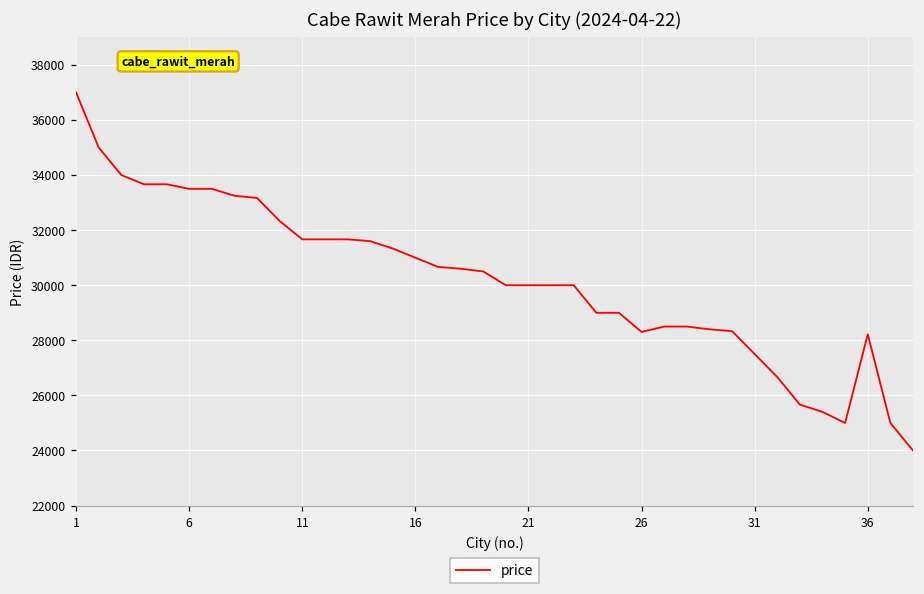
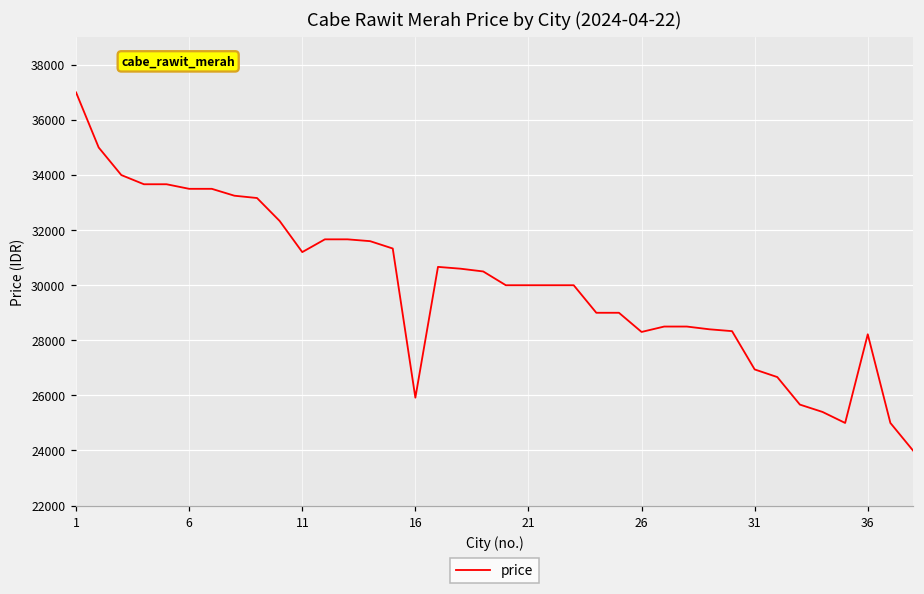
  {
    "1": 37000,
    "6": 33500,
-   "11": 31700,
-   "16": 31000,
+   "11": 31200,
+   "16": 25900,
    "21": 30000,
    "26": 28300,
-   "31": 27500,
+   "31": 26900,
    "36": 28200
  }
